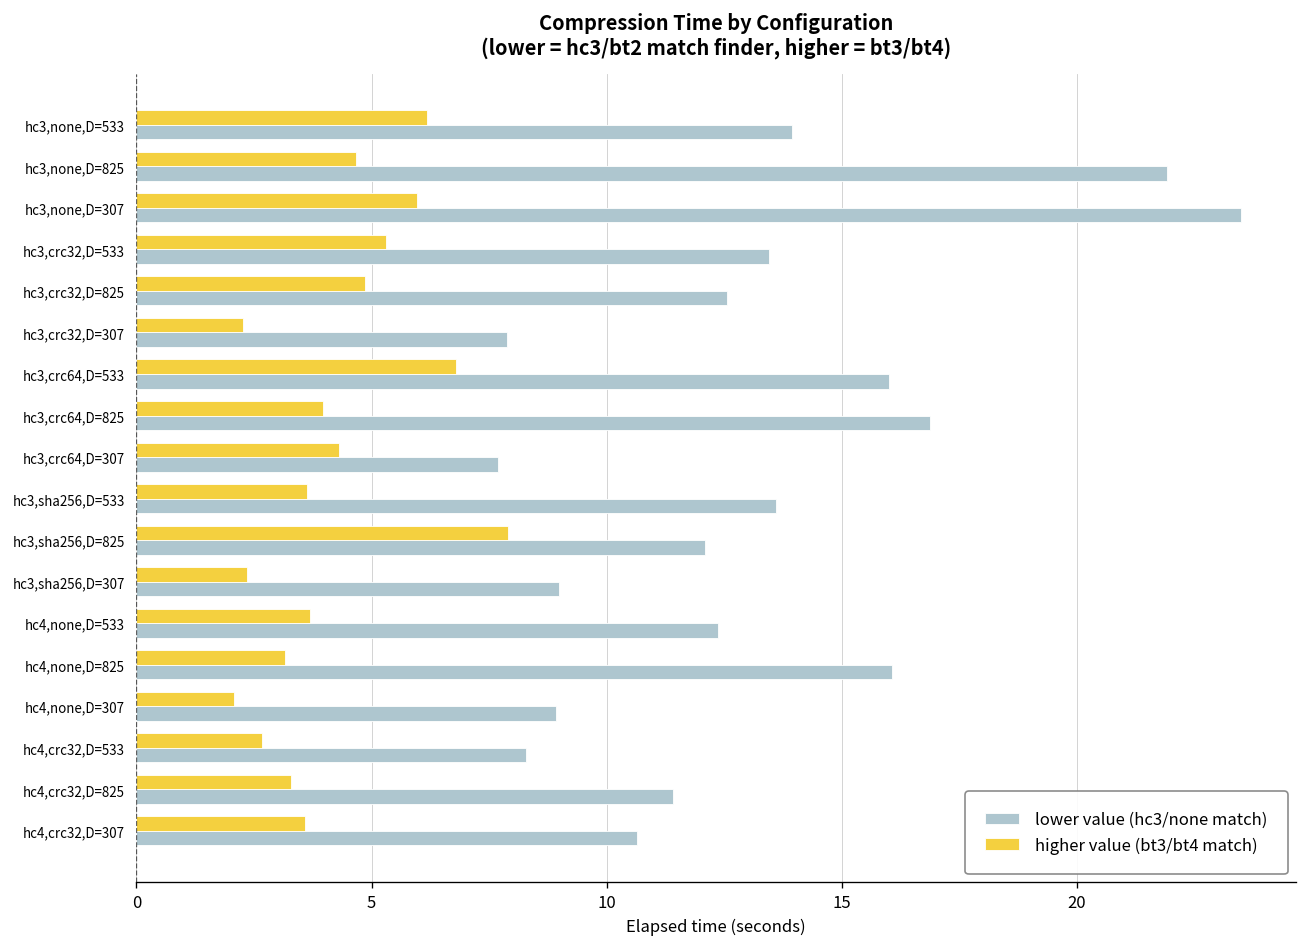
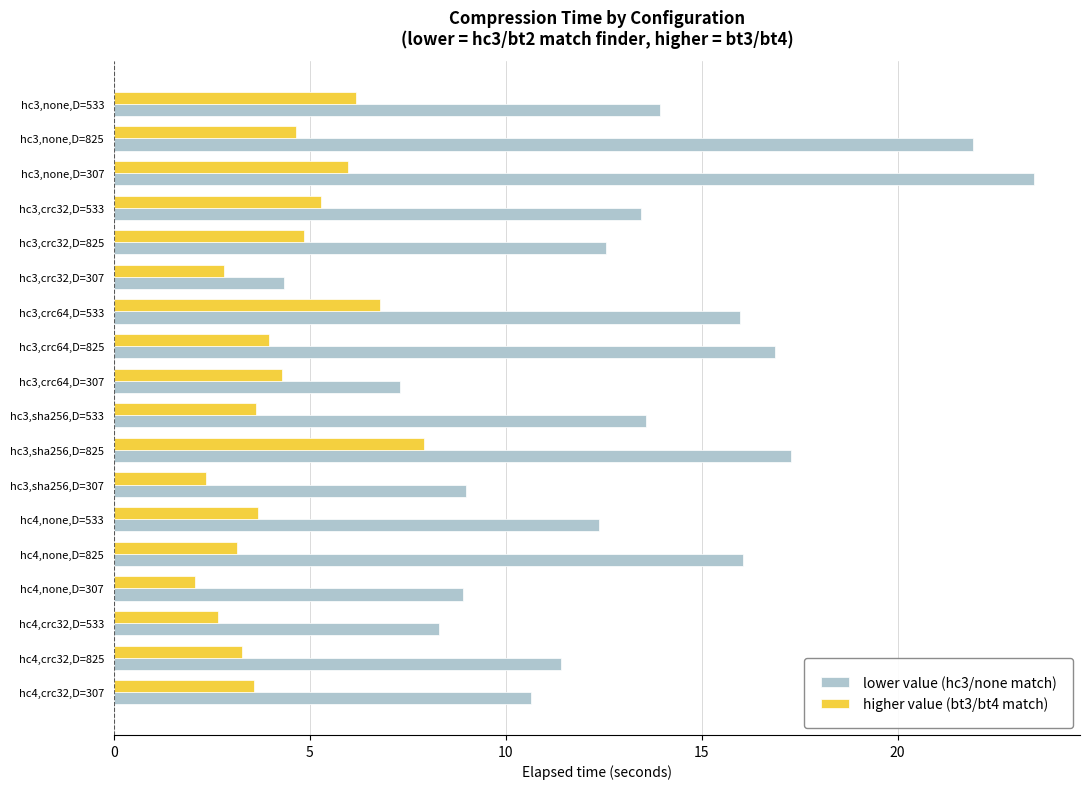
  {
    "lower value (hc3/none match)": {
      "hc3,none,D=533": 13.9,
      "hc3,none,D=825": 21.9,
      "hc3,none,D=307": 23.5,
      "hc3,crc32,D=533": 13.5,
      "hc3,crc32,D=825": 12.6,
-     "hc3,crc32,D=307": 7.9,
+     "hc3,crc32,D=307": 4.3,
      "hc3,crc64,D=533": 16.0,
      "hc3,crc64,D=825": 16.9,
-     "hc3,crc64,D=307": 7.7,
+     "hc3,crc64,D=307": 7.3,
      "hc3,sha256,D=533": 13.6,
-     "hc3,sha256,D=825": 12.1,
+     "hc3,sha256,D=825": 17.3,
      "hc3,sha256,D=307": 9.0,
      "hc4,none,D=533": 12.4,
      "hc4,none,D=825": 16.1,
      "hc4,none,D=307": 8.9,
      "hc4,crc32,D=533": 8.3,
      "hc4,crc32,D=825": 11.4,
      "hc4,crc32,D=307": 10.7
    },
    "higher value (bt3/bt4 match)": {
      "hc3,none,D=533": 6.2,
      "hc3,none,D=825": 4.7,
      "hc3,none,D=307": 6.0,
      "hc3,crc32,D=533": 5.3,
      "hc3,crc32,D=825": 4.9,
-     "hc3,crc32,D=307": 2.3,
+     "hc3,crc32,D=307": 2.8,
      "hc3,crc64,D=533": 6.8,
      "hc3,crc64,D=825": 4.0,
      "hc3,crc64,D=307": 4.3,
      "hc3,sha256,D=533": 3.6,
      "hc3,sha256,D=825": 7.9,
      "hc3,sha256,D=307": 2.4,
      "hc4,none,D=533": 3.7,
      "hc4,none,D=825": 3.2,
      "hc4,none,D=307": 2.1,
      "hc4,crc32,D=533": 2.7,
      "hc4,crc32,D=825": 3.3,
      "hc4,crc32,D=307": 3.6
    }
  }
